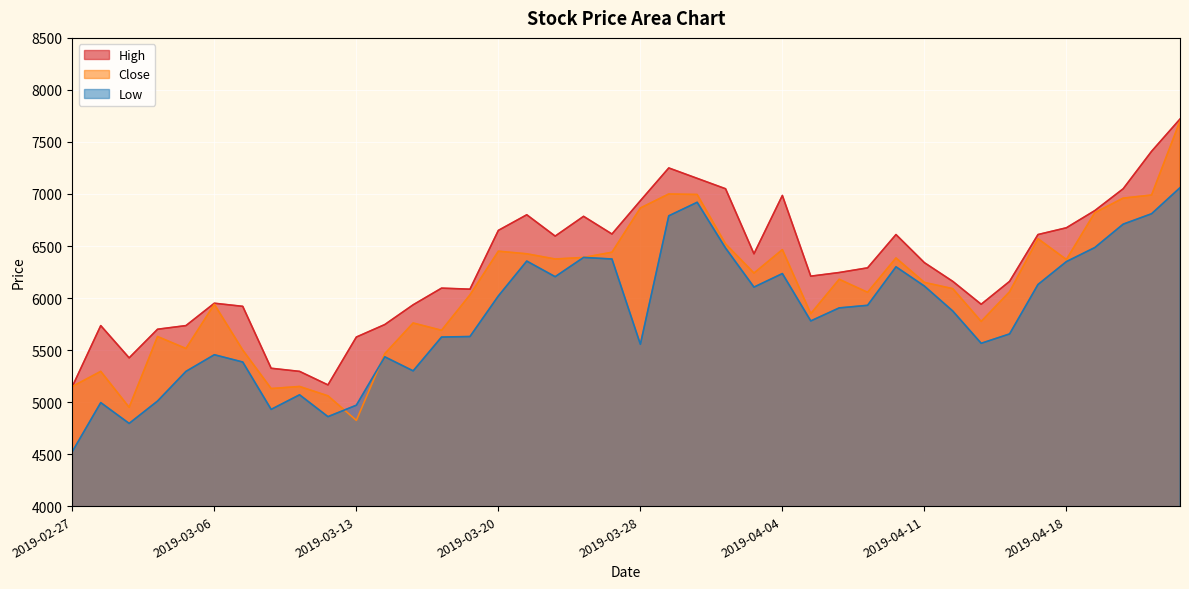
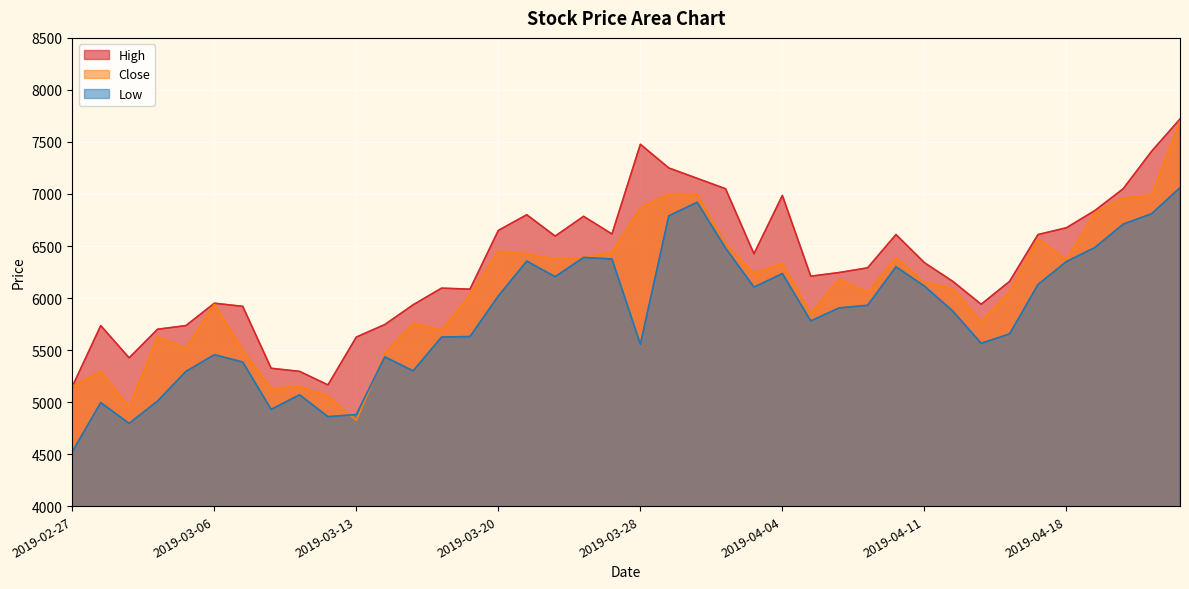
  {
    "High": {
      "2019-03-13": 5630,
      "2019-03-20": 6650,
-     "2019-03-28": 6940,
+     "2019-03-28": 7480,
      "2019-04-04": 6990,
      "2019-04-11": 6340,
      "2019-04-18": 6680
    },
    "Close": {
      "2019-03-13": 4820,
      "2019-03-20": 6450,
      "2019-03-28": 6870,
-     "2019-04-04": 6470,
+     "2019-04-04": 6330,
      "2019-04-11": 6150
    },
    "Low": {
      "2019-02-27": 4530,
      "2019-03-06": 5460,
-     "2019-03-13": 4970,
+     "2019-03-13": 4880,
      "2019-03-20": 6020,
      "2019-03-28": 5560,
      "2019-04-04": 6240,
      "2019-04-11": 6120
    }
  }
